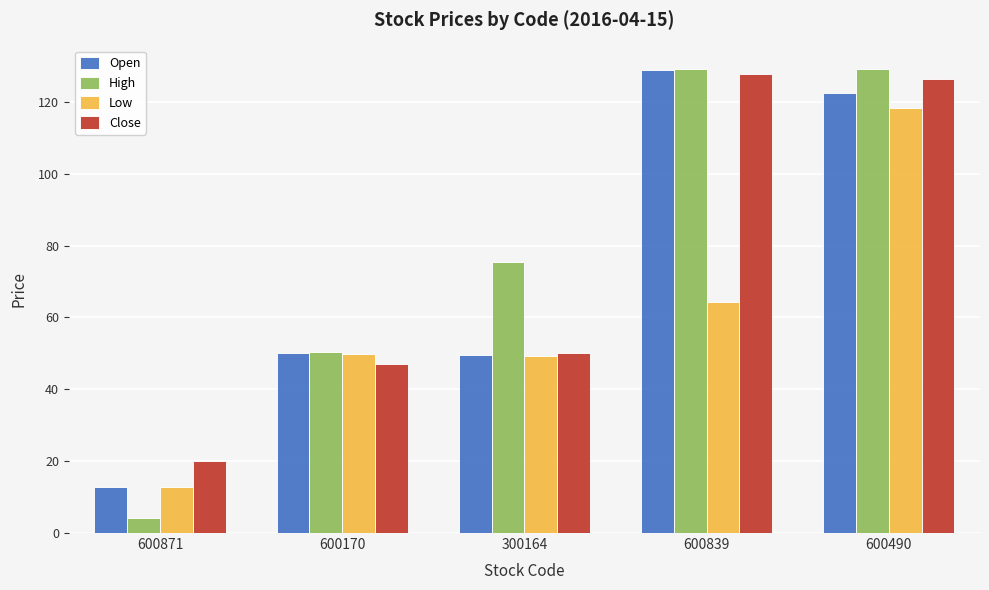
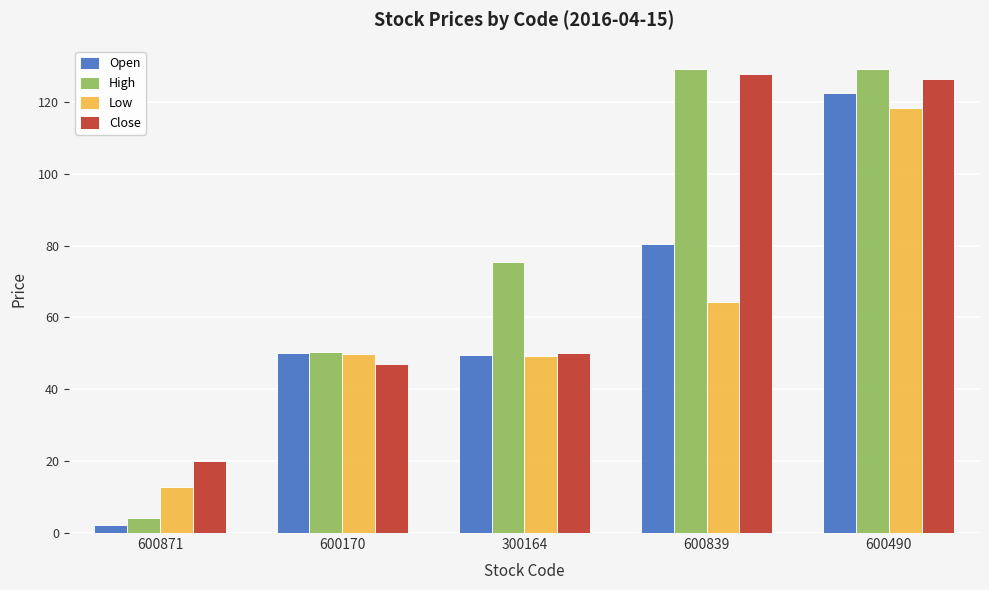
  {
    "Open": {
-     "600871": 13,
+     "600871": 2,
      "600170": 50,
      "300164": 49,
-     "600839": 129,
+     "600839": 80,
      "600490": 122
    },
    "High": {
      "600871": 4,
      "600170": 50,
      "300164": 76,
      "600839": 129,
      "600490": 129
    },
    "Low": {
      "600871": 13,
      "600170": 50,
      "300164": 49,
      "600839": 64,
      "600490": 118
    },
    "Close": {
      "600871": 20,
      "600170": 47,
      "300164": 50,
      "600839": 128,
      "600490": 126
    }
  }
